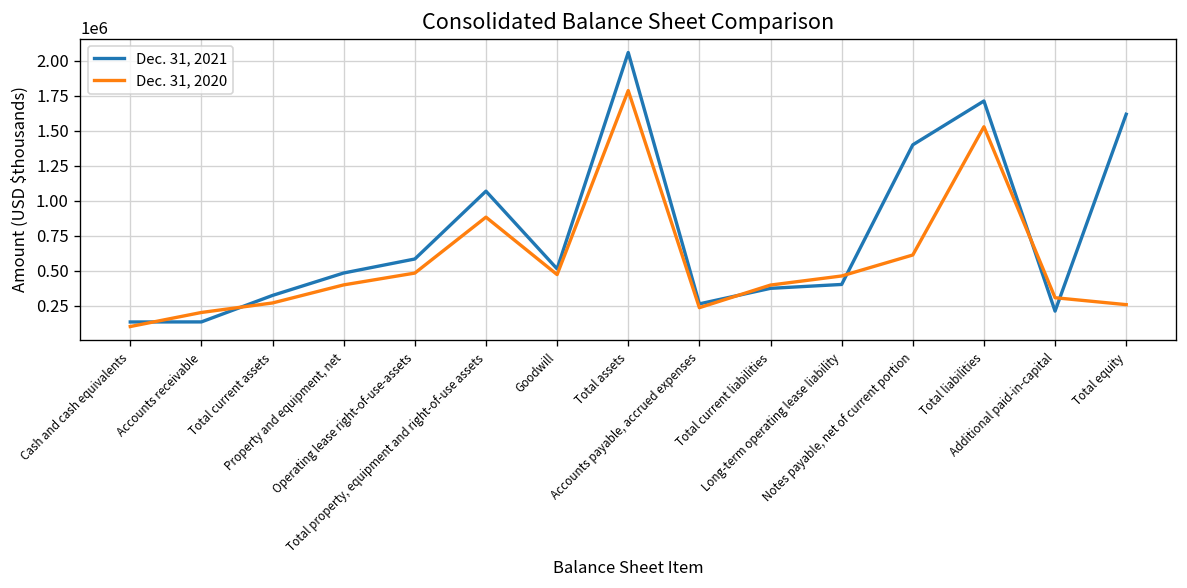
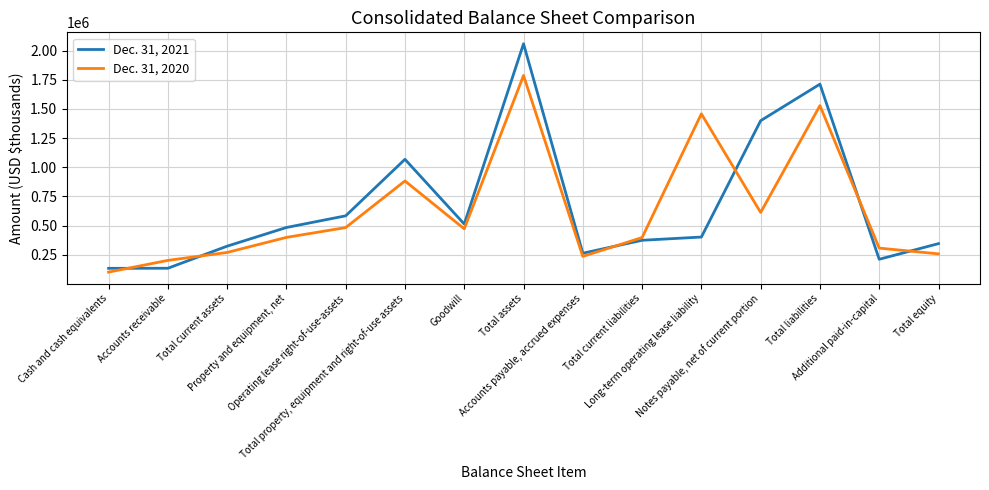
  {
    "Dec. 31, 2021": {
      "Cash and cash equivalents": 130000,
      "Accounts receivable": 140000,
      "Total current assets": 320000,
      "Property and equipment, net": 480000,
      "Operating lease right-of-use-assets": 580000,
      "Total property, equipment and right-of-use assets": 1070000,
      "Goodwill": 510000,
      "Total assets": 2060000,
      "Accounts payable, accrued expenses": 260000,
      "Total current liabilities": 370000,
      "Long-term operating lease liability": 400000,
      "Notes payable, net of current portion": 1400000,
      "Total liabilities": 1710000,
      "Additional paid-in-capital": 210000,
-     "Total equity": 1620000
+     "Total equity": 350000
    },
    "Dec. 31, 2020": {
      "Cash and cash equivalents": 100000,
      "Accounts receivable": 200000,
      "Total current assets": 270000,
      "Property and equipment, net": 400000,
      "Operating lease right-of-use-assets": 480000,
      "Total property, equipment and right-of-use assets": 880000,
      "Goodwill": 470000,
      "Total assets": 1790000,
      "Accounts payable, accrued expenses": 240000,
      "Total current liabilities": 400000,
-     "Long-term operating lease liability": 460000,
+     "Long-term operating lease liability": 1460000,
      "Notes payable, net of current portion": 610000,
      "Total liabilities": 1530000,
      "Additional paid-in-capital": 310000,
      "Total equity": 260000
    }
  }
